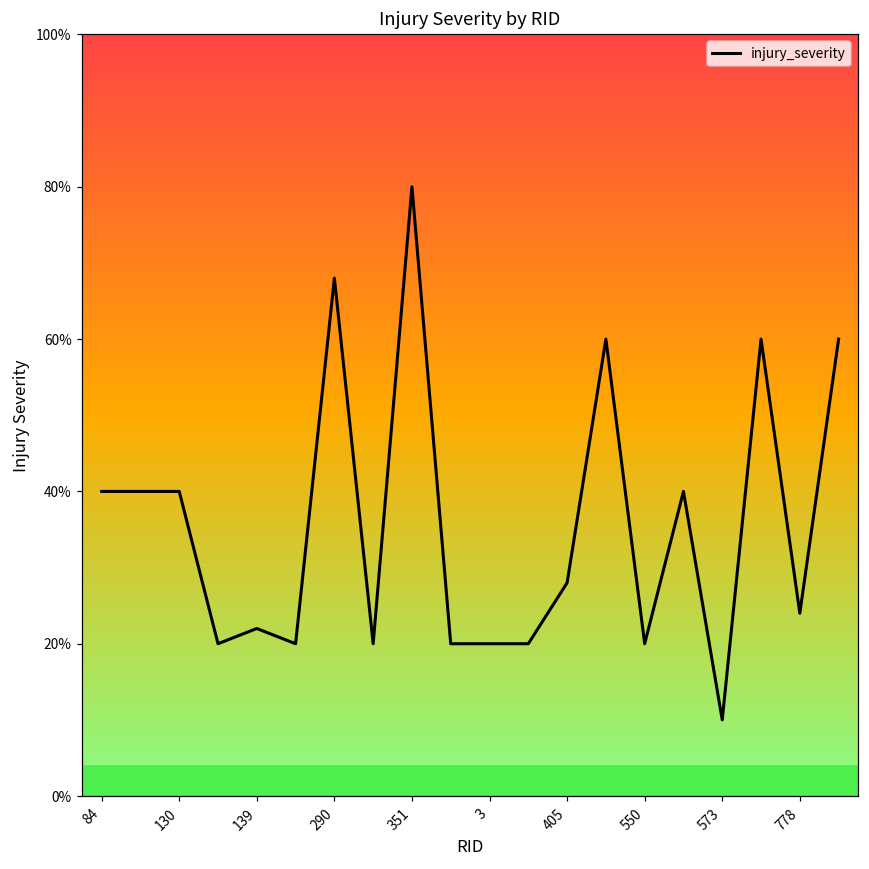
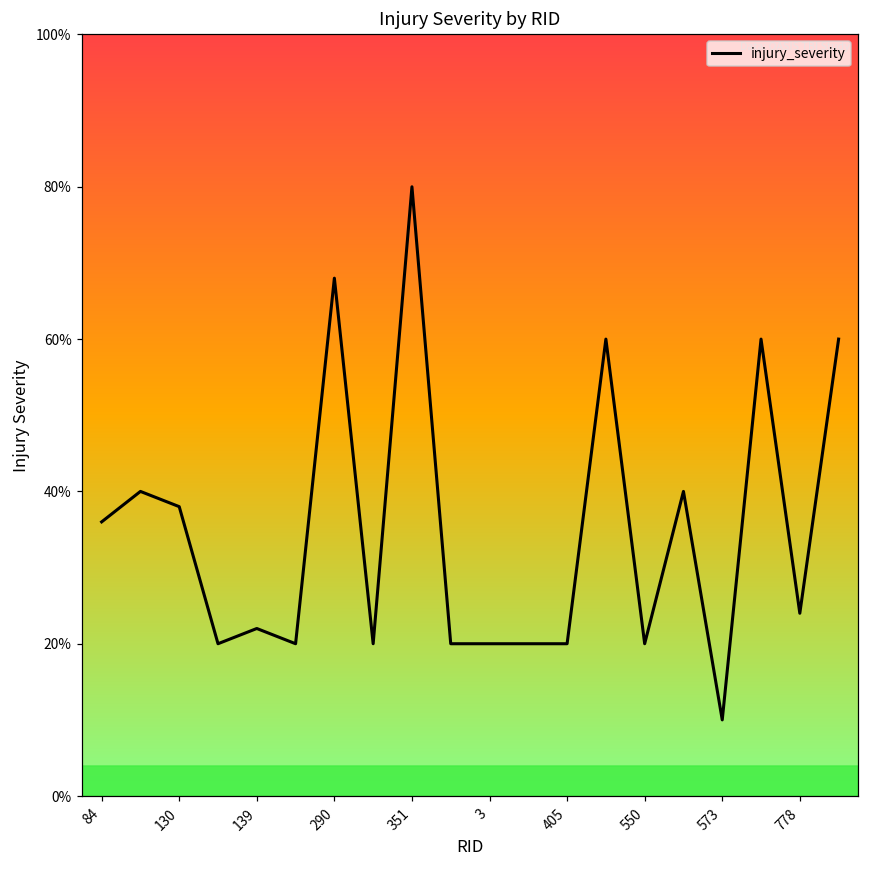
  {
-   "84": "40%",
-   "130": "40%",
+   "84": "36%",
+   "130": "38%",
    "139": "22%",
    "290": "68%",
    "351": "80%",
-   "405": "28%",
+   "405": "20%",
    "550": "20%",
    "573": "10%",
    "778": "24%"
  }
